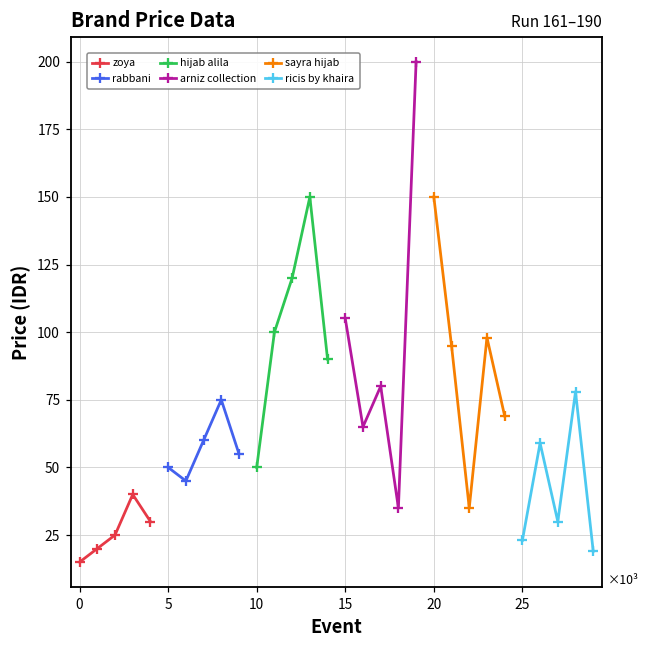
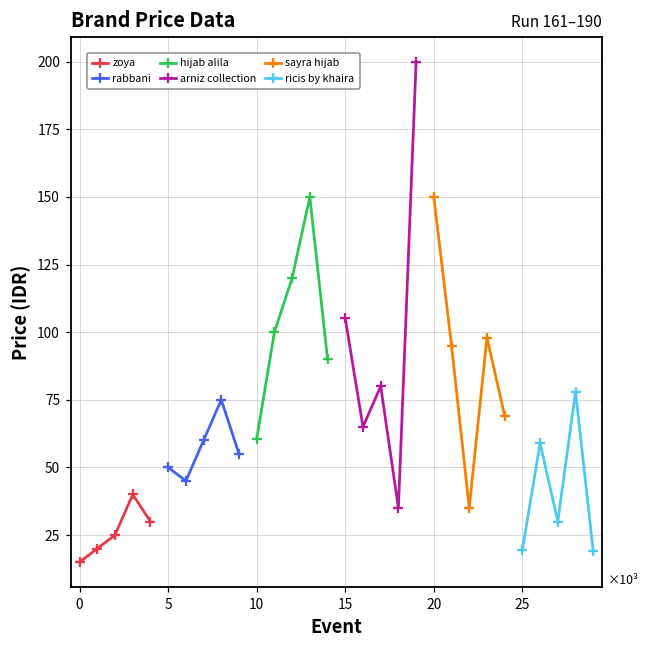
  {
    "zoya": {
      "0": 15
    },
    "rabbani": {
      "5": 50
    },
    "hijab alila": {
-     "10": 50
+     "10": 61
    },
    "arniz collection": {
      "15": 105
    },
    "sayra hijab": {
      "20": 150
    },
    "ricis by khaira": {
-     "25": 23
+     "25": 20
    }
  }
